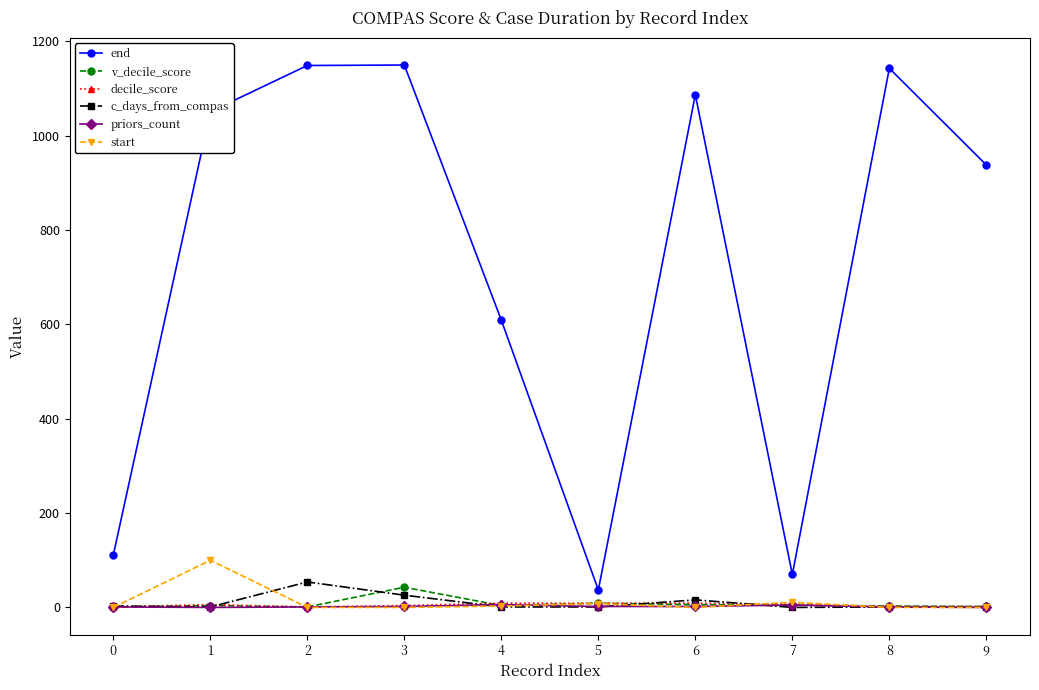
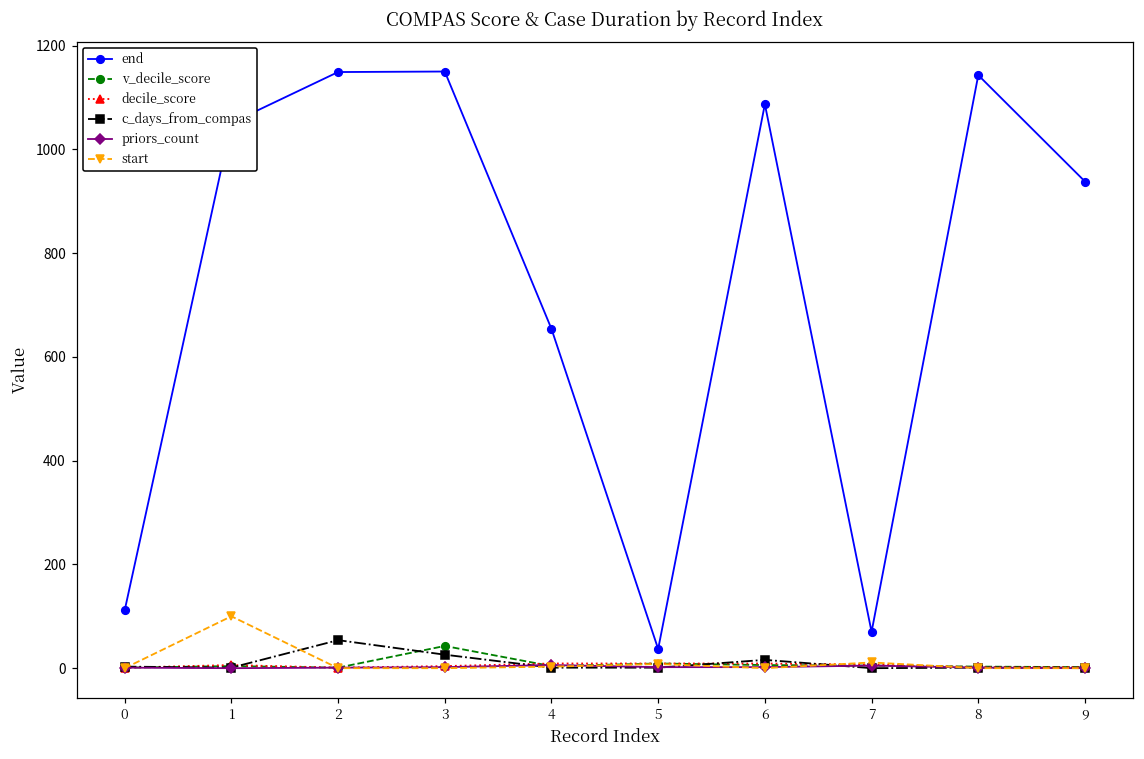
  {
    "end": {
      "0": 110,
      "2": 1150,
      "3": 1150,
-     "4": 610,
+     "4": 650,
      "5": 40,
      "6": 1090,
      "7": 70,
      "8": 1140,
      "9": 940
    },
    "v_decile_score": {
      "3": 40
    },
    "c_days_from_compas": {
      "2": 50,
      "3": 30,
      "6": 20
    },
    "start": {
      "1": 100
    }
  }
